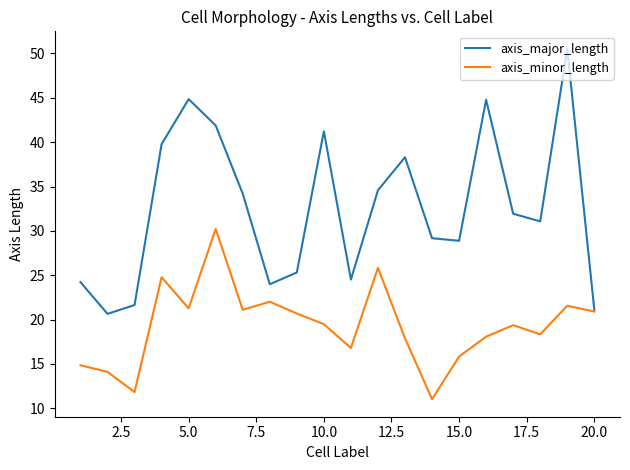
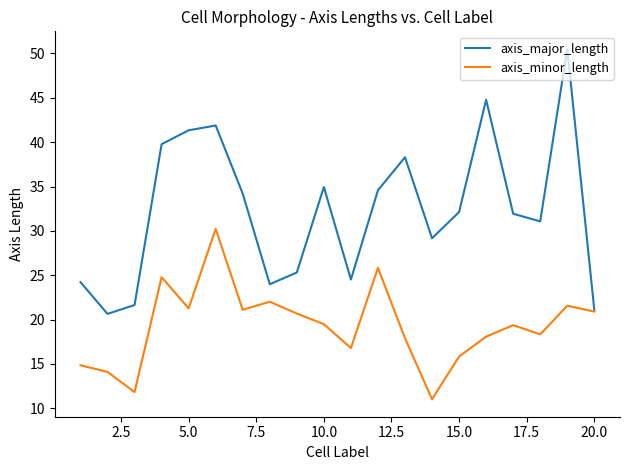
  {
    "axis_major_length": {
-     "5.0": 45,
-     "10.0": 41,
-     "15.0": 29
+     "5.0": 41,
+     "10.0": 35,
+     "15.0": 32
    },
    "axis_minor_length": {
      "5.0": 21,
      "10.0": 19,
      "15.0": 16
    }
  }
